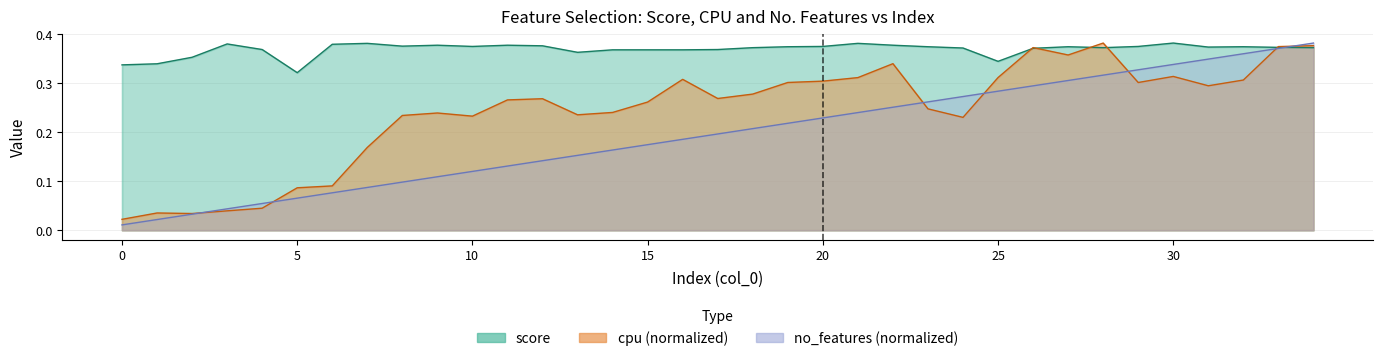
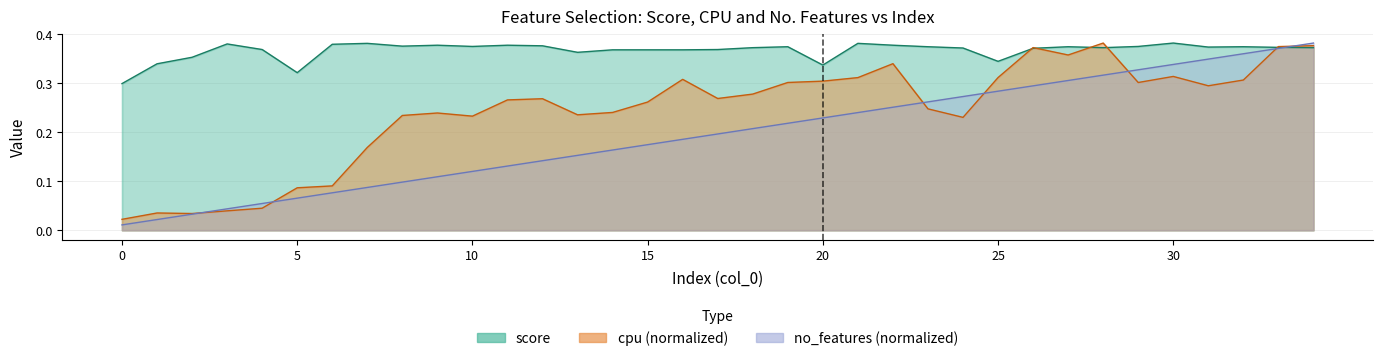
  {
    "score": {
-     "0": 0.34,
+     "0": 0.30,
      "5": 0.32,
      "10": 0.38,
      "15": 0.37,
-     "20": 0.38,
+     "20": 0.34,
      "25": 0.34,
      "30": 0.38
    }
  }
